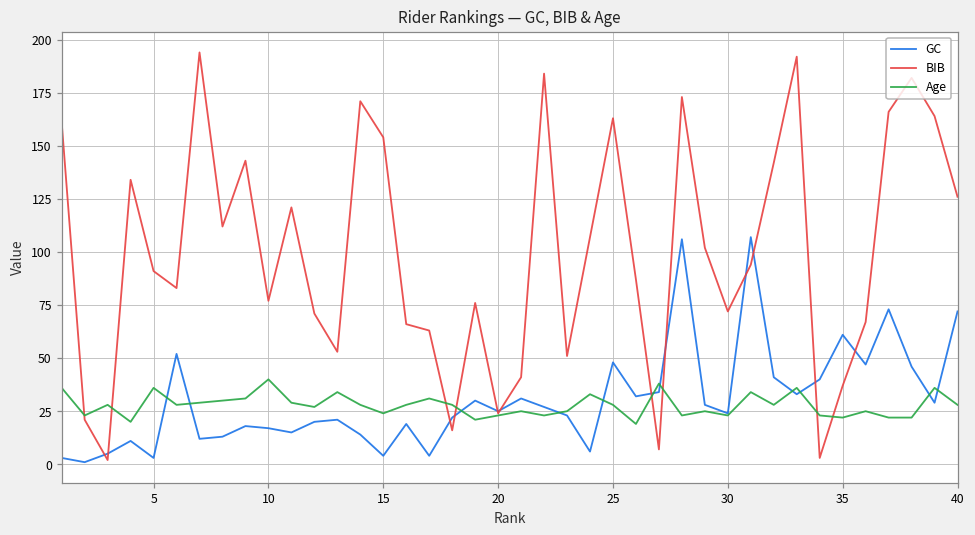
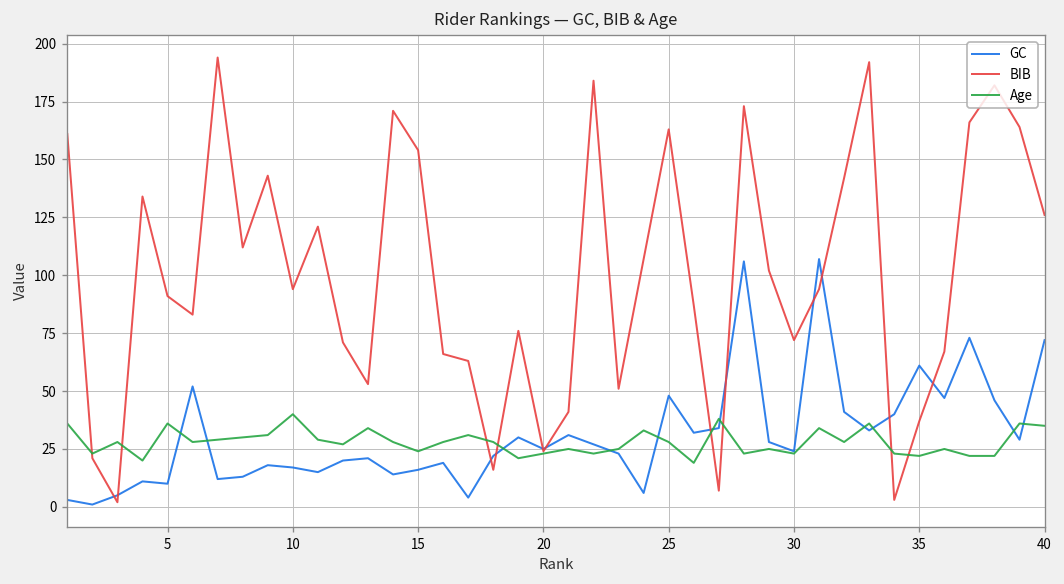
  {
    "GC": {
-     "5": 3,
+     "5": 10,
      "10": 17,
-     "15": 4,
+     "15": 16,
      "25": 48,
      "35": 61,
      "40": 72
    },
    "BIB": {
      "5": 91,
-     "10": 77,
+     "10": 94,
      "15": 154,
      "25": 163,
      "30": 72,
      "35": 37,
      "40": 126
    },
    "Age": {
      "5": 36,
      "10": 40,
      "15": 24,
      "25": 28,
      "35": 22,
-     "40": 28
+     "40": 35
    }
  }
